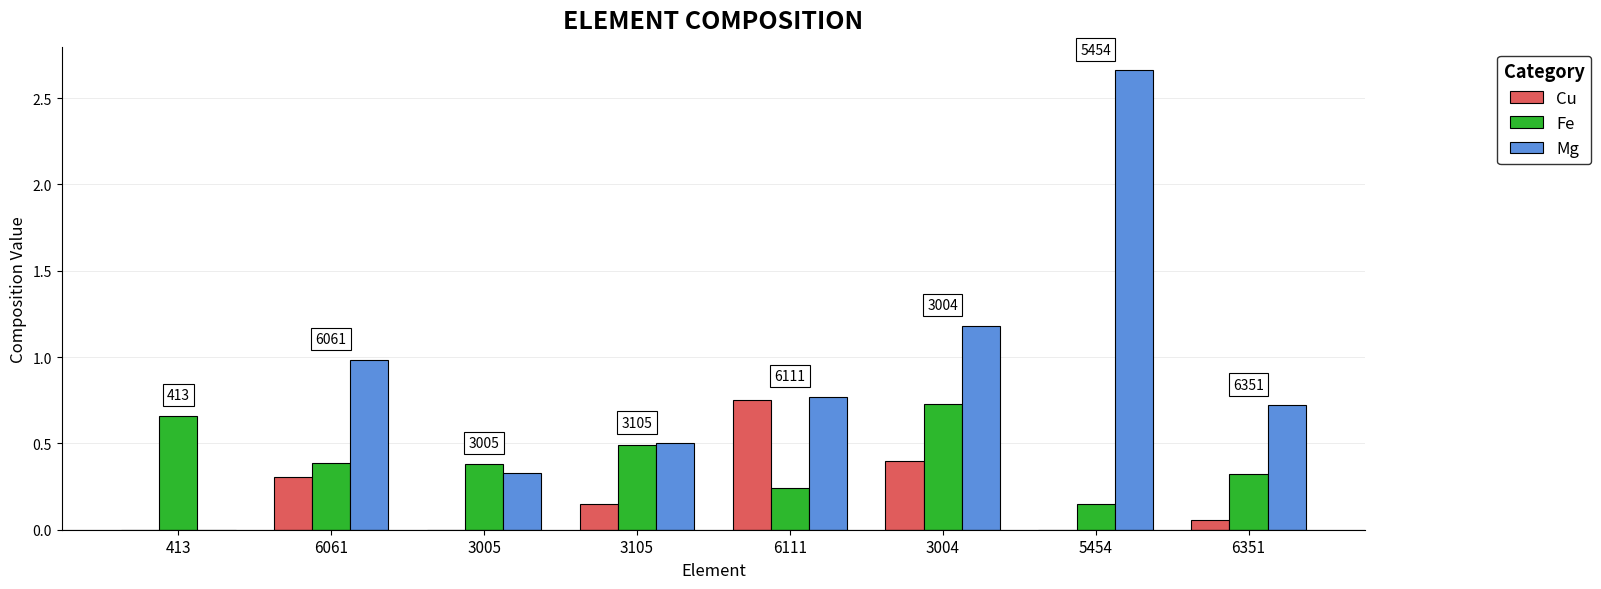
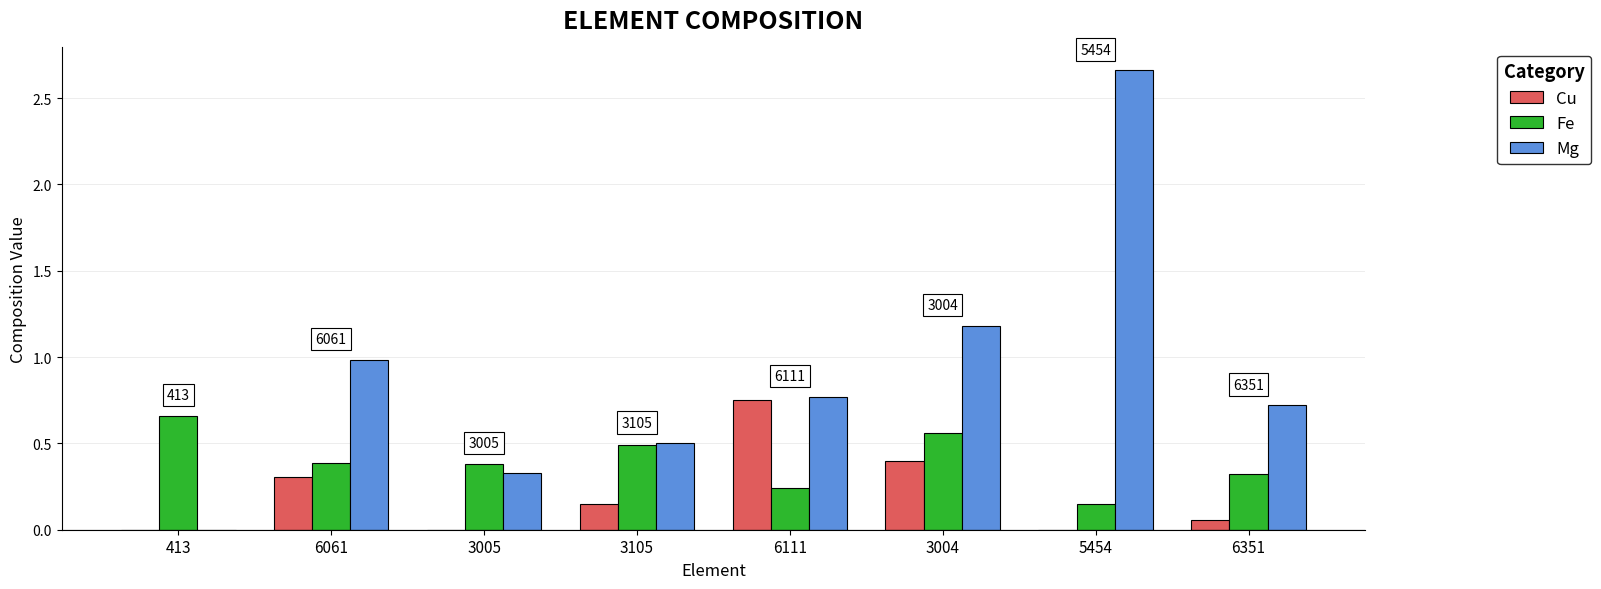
  {
    "Cu": {
      "6061": 0.30,
      "3105": 0.15,
      "6111": 0.75,
      "3004": 0.40,
      "6351": 0.06
    },
    "Fe": {
      "6061": 0.39,
      "6111": 0.24,
-     "3004": 0.73,
+     "3004": 0.56,
      "5454": 0.15,
      "6351": 0.32
    },
    "Mg": {
      "6061": 0.99,
      "3005": 0.33,
      "3105": 0.50,
      "6111": 0.77,
      "3004": 1.18,
      "5454": 2.66,
      "6351": 0.72
    }
  }
